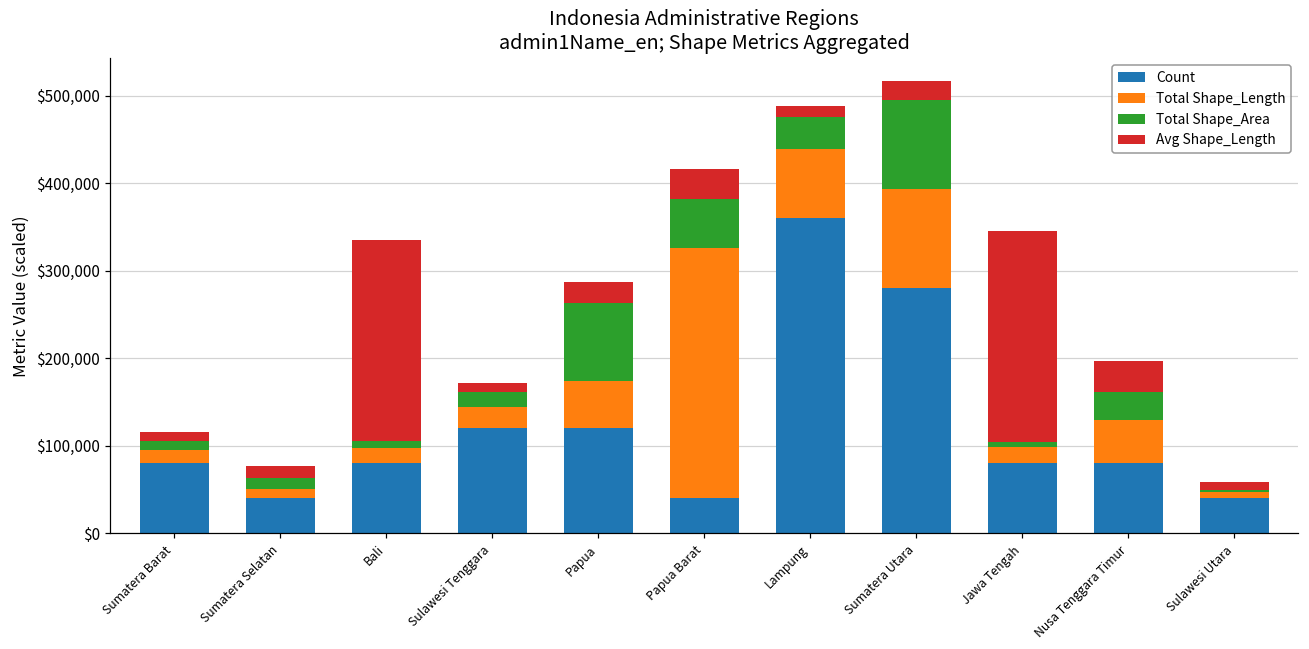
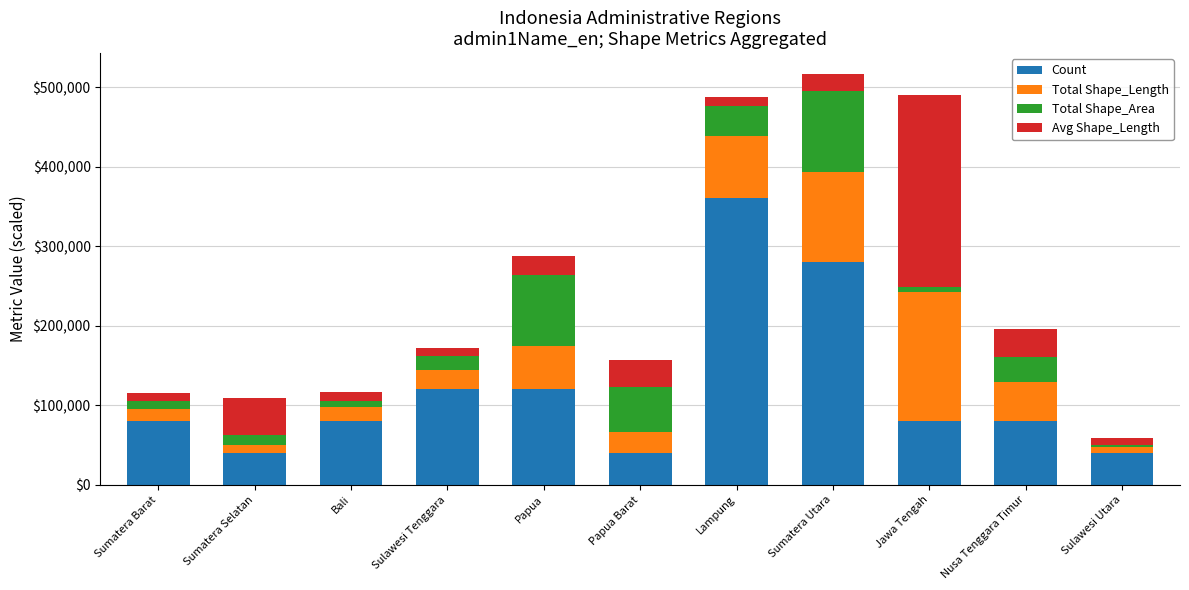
  {
    "Count": {
      "Sumatera Barat": "$80,000",
      "Sumatera Selatan": "$40,000",
      "Bali": "$80,000",
      "Sulawesi Tenggara": "$120,000",
      "Papua": "$120,000",
      "Papua Barat": "$40,000",
      "Lampung": "$360,000",
      "Sumatera Utara": "$280,000",
      "Jawa Tengah": "$80,000",
      "Nusa Tenggara Timur": "$80,000",
      "Sulawesi Utara": "$40,000"
    },
    "Total Shape_Length": {
      "Sumatera Barat": "$20,000",
      "Sumatera Selatan": "$10,000",
      "Bali": "$20,000",
      "Sulawesi Tenggara": "$20,000",
      "Papua": "$50,000",
-     "Papua Barat": "$290,000",
+     "Papua Barat": "$30,000",
      "Lampung": "$80,000",
      "Sumatera Utara": "$110,000",
-     "Jawa Tengah": "$20,000",
+     "Jawa Tengah": "$160,000",
      "Nusa Tenggara Timur": "$50,000",
      "Sulawesi Utara": "$10,000"
    },
    "Total Shape_Area": {
      "Sumatera Barat": "$10,000",
      "Sumatera Selatan": "$10,000",
      "Bali": "$10,000",
      "Sulawesi Tenggara": "$20,000",
      "Papua": "$90,000",
      "Papua Barat": "$60,000",
      "Lampung": "$40,000",
      "Sumatera Utara": "$100,000",
      "Jawa Tengah": "$10,000",
      "Nusa Tenggara Timur": "$30,000"
    },
    "Avg Shape_Length": {
      "Sumatera Barat": "$10,000",
-     "Sumatera Selatan": "$10,000",
-     "Bali": "$230,000",
+     "Sumatera Selatan": "$50,000",
+     "Bali": "$10,000",
      "Sulawesi Tenggara": "$10,000",
      "Papua": "$20,000",
      "Papua Barat": "$30,000",
      "Lampung": "$10,000",
      "Sumatera Utara": "$20,000",
      "Jawa Tengah": "$240,000",
      "Nusa Tenggara Timur": "$40,000",
      "Sulawesi Utara": "$10,000"
    }
  }
